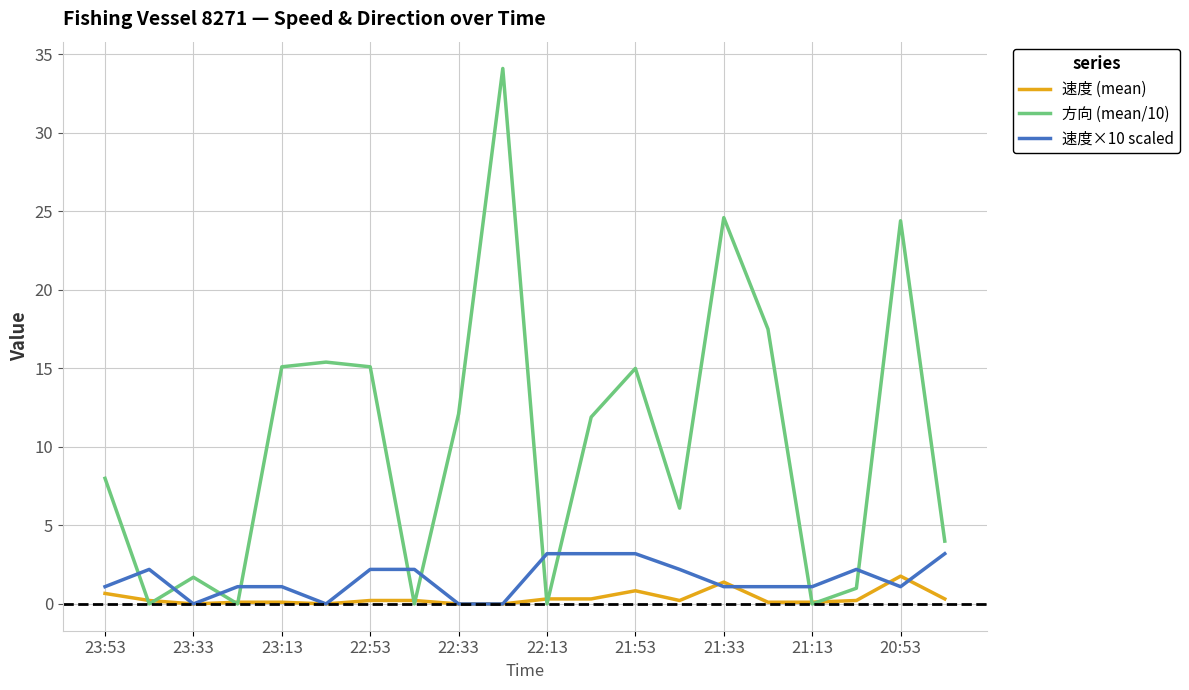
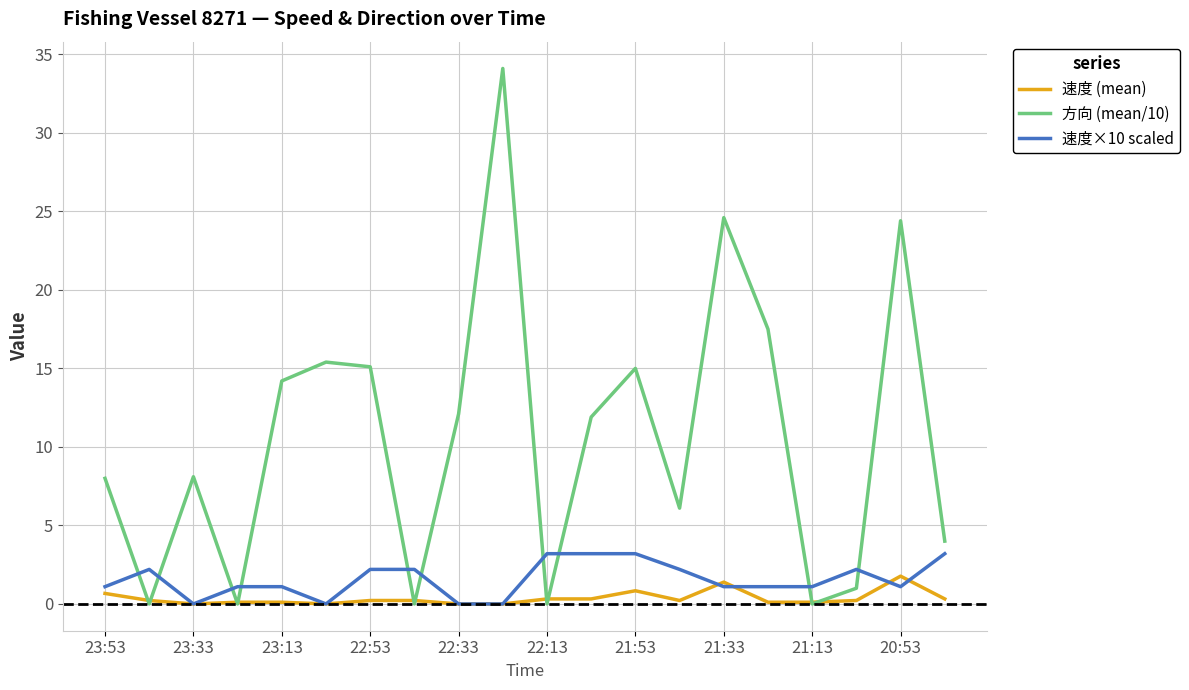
  {
    "速度 (mean)": {
      "23:53": 0.7,
      "23:13": 0.1,
      "22:53": 0.2,
      "22:13": 0.3,
      "21:53": 0.8,
      "21:33": 1.4,
      "20:53": 1.8
    },
    "方向 (mean/10)": {
      "23:53": 8.0,
-     "23:33": 1.7,
-     "23:13": 15.1,
+     "23:33": 8.1,
+     "23:13": 14.2,
      "22:53": 15.1,
      "22:33": 12.1,
      "22:13": 0.0,
      "21:53": 15.0,
      "21:33": 24.6,
      "20:53": 24.4
    },
    "速度×10 scaled": {
      "23:53": 1.1,
      "23:13": 1.1,
      "22:53": 2.2,
      "22:13": 3.2,
      "21:53": 3.2,
      "21:33": 1.1,
      "21:13": 1.1,
      "20:53": 1.1
    }
  }
